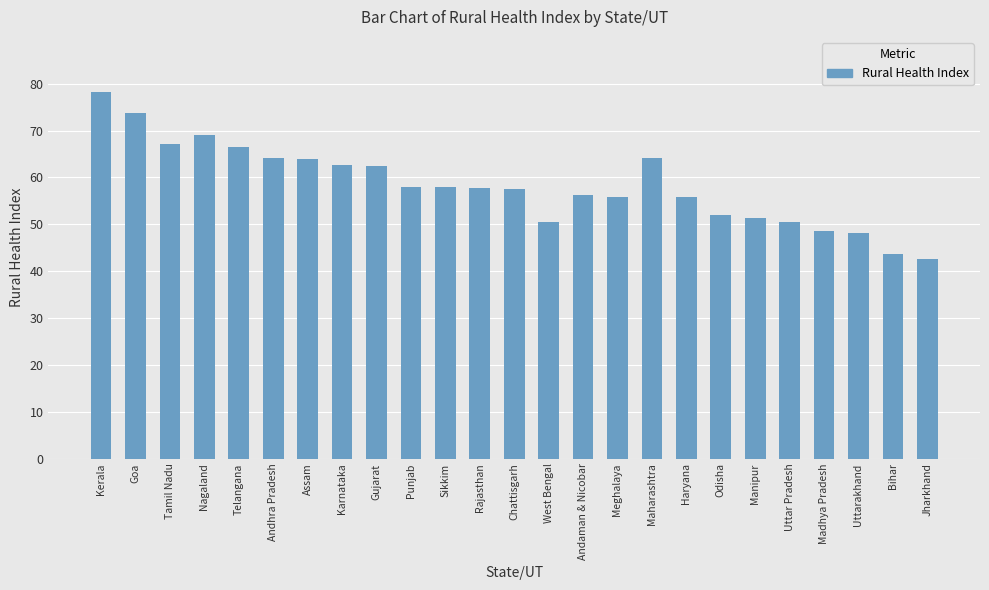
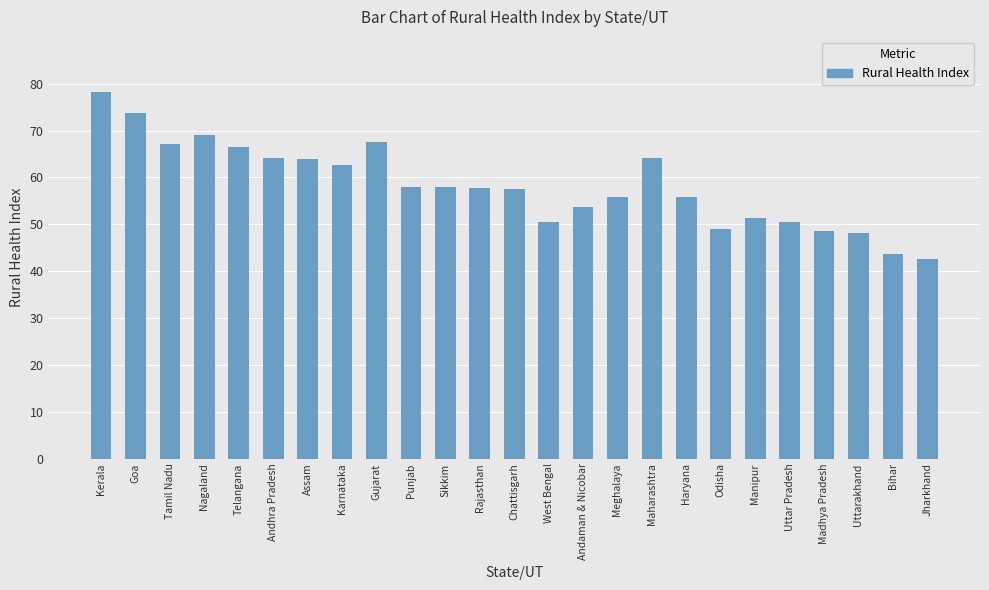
  {
    "Kerala": 78,
    "Goa": 74,
    "Tamil Nadu": 67,
    "Nagaland": 69,
    "Telangana": 67,
    "Andhra Pradesh": 64,
    "Assam": 64,
    "Karnataka": 63,
-   "Gujarat": 63,
+   "Gujarat": 68,
    "Punjab": 58,
    "Sikkim": 58,
    "Rajasthan": 58,
    "Chattisgarh": 58,
    "West Bengal": 51,
-   "Andaman & Nicobar": 56,
+   "Andaman & Nicobar": 54,
    "Meghalaya": 56,
    "Maharashtra": 64,
    "Haryana": 56,
-   "Odisha": 52,
+   "Odisha": 49,
    "Manipur": 51,
    "Uttar Pradesh": 50,
    "Madhya Pradesh": 49,
    "Uttarakhand": 48,
    "Bihar": 44,
    "Jharkhand": 43
  }
